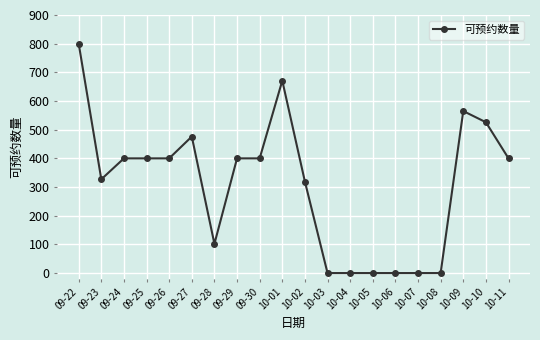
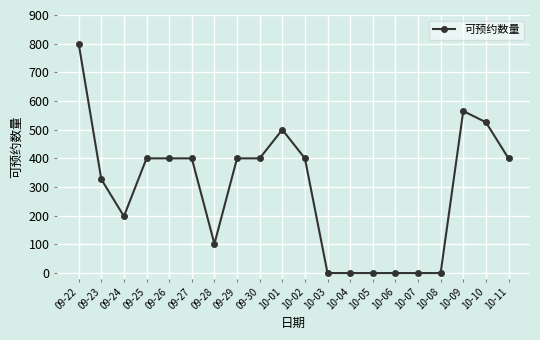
  {
    "09-22": 800,
    "09-23": 330,
-   "09-24": 400,
+   "09-24": 200,
    "09-25": 400,
    "09-26": 400,
-   "09-27": 480,
+   "09-27": 400,
    "09-28": 100,
    "09-29": 400,
    "09-30": 400,
-   "10-01": 670,
-   "10-02": 320,
+   "10-01": 500,
+   "10-02": 400,
    "10-03": 0,
    "10-04": 0,
    "10-05": 0,
    "10-06": 0,
    "10-07": 0,
    "10-08": 0,
    "10-09": 570,
    "10-10": 530,
    "10-11": 400
  }
